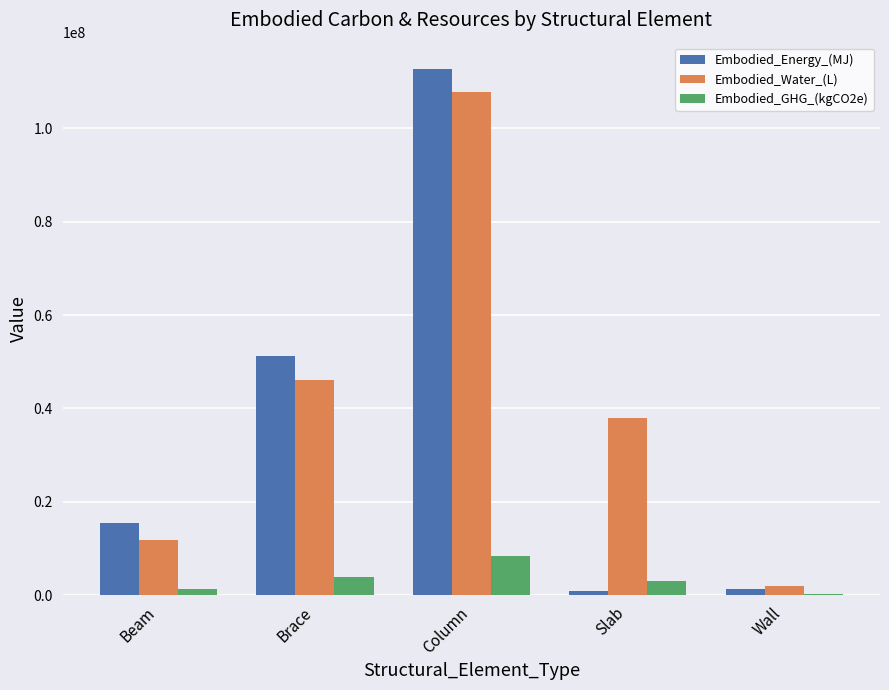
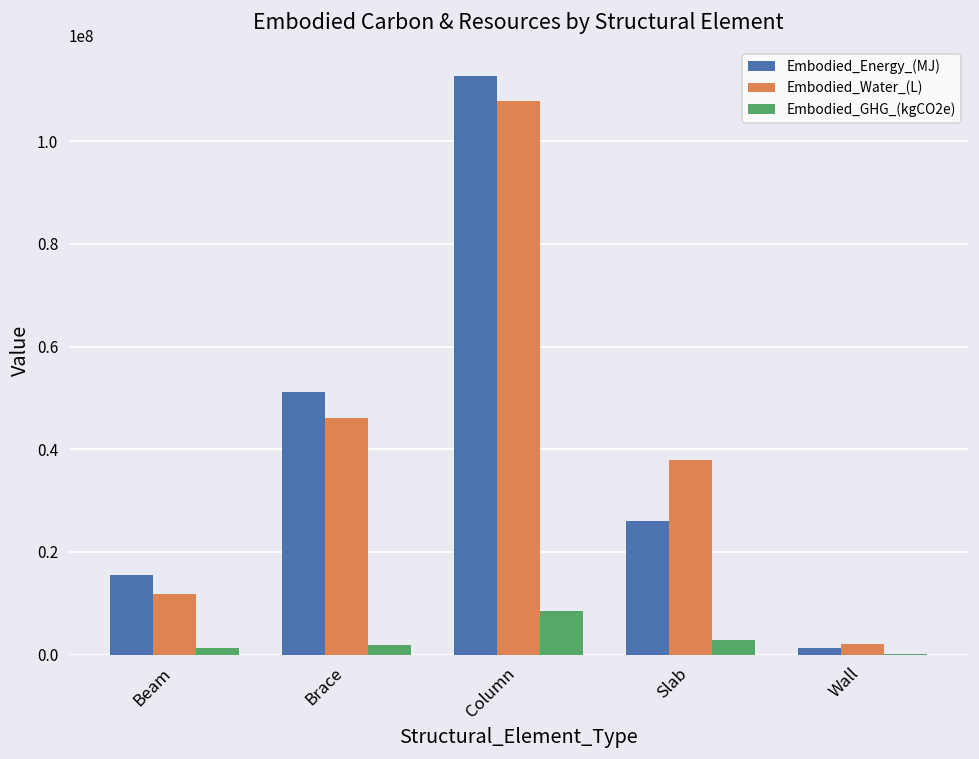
  {
    "Embodied_Energy_(MJ)": {
      "Beam": 15000000,
      "Brace": 51000000,
      "Column": 113000000,
-     "Slab": 1000000,
+     "Slab": 26000000,
      "Wall": 1000000
    },
    "Embodied_Water_(L)": {
      "Beam": 12000000,
      "Brace": 46000000,
      "Column": 108000000,
      "Slab": 38000000,
      "Wall": 2000000
    },
    "Embodied_GHG_(kgCO2e)": {
      "Beam": 1000000,
-     "Brace": 4000000,
+     "Brace": 2000000,
      "Column": 8000000,
      "Slab": 3000000
    }
  }
